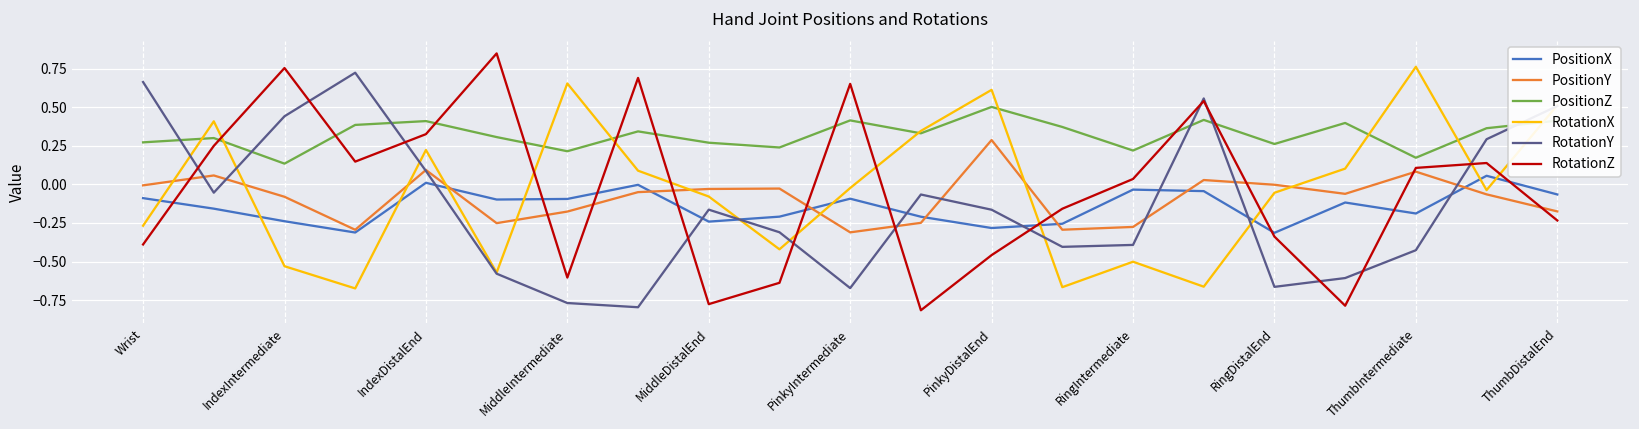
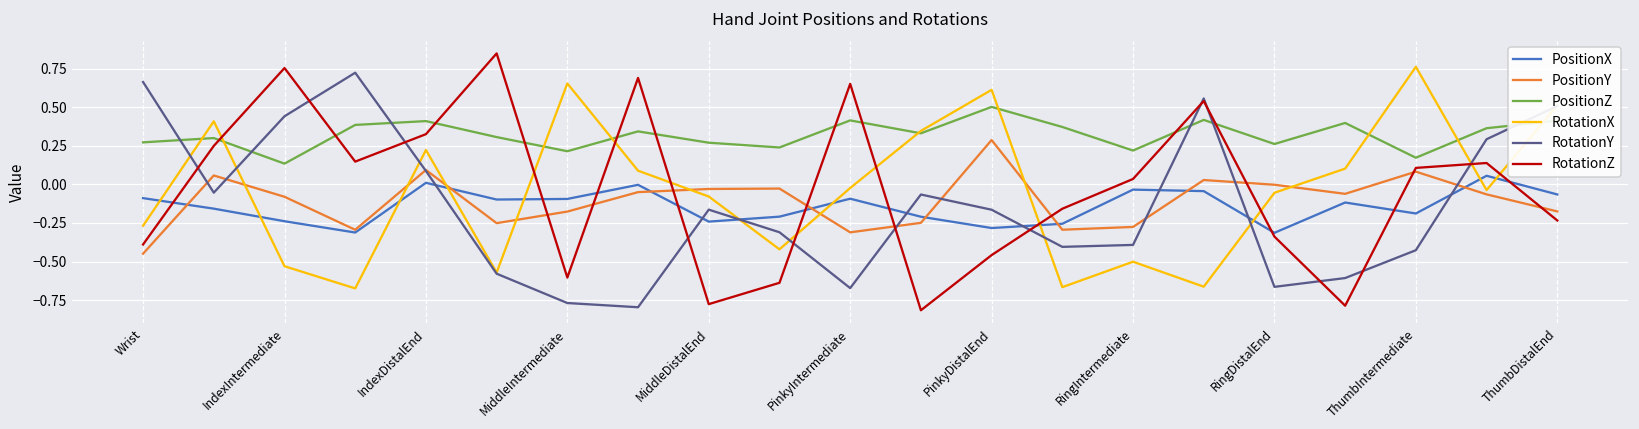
  {
    "PositionX": {
      "Wrist": -0.09,
      "IndexIntermediate": -0.24,
      "IndexDistalEnd": 0.01,
      "MiddleIntermediate": -0.09,
      "MiddleDistalEnd": -0.24,
      "PinkyIntermediate": -0.09,
      "PinkyDistalEnd": -0.28,
      "RingIntermediate": -0.03,
      "RingDistalEnd": -0.31,
      "ThumbIntermediate": -0.19,
      "ThumbDistalEnd": -0.06
    },
    "PositionY": {
-     "Wrist": -0.01,
+     "Wrist": -0.45,
      "IndexIntermediate": -0.08,
      "MiddleIntermediate": -0.18,
      "MiddleDistalEnd": -0.03,
      "PinkyIntermediate": -0.31,
      "PinkyDistalEnd": 0.29,
      "RingIntermediate": -0.28,
      "RingDistalEnd": 0.00,
      "ThumbIntermediate": 0.08,
      "ThumbDistalEnd": -0.18
    },
    "PositionZ": {
      "Wrist": 0.27,
      "IndexIntermediate": 0.13,
      "IndexDistalEnd": 0.41,
      "MiddleIntermediate": 0.22,
      "MiddleDistalEnd": 0.27,
      "PinkyIntermediate": 0.42,
      "PinkyDistalEnd": 0.50,
      "RingIntermediate": 0.22,
      "RingDistalEnd": 0.26,
      "ThumbIntermediate": 0.17
    },
    "RotationX": {
      "Wrist": -0.27,
      "IndexIntermediate": -0.53,
      "IndexDistalEnd": 0.22,
      "MiddleIntermediate": 0.66,
      "MiddleDistalEnd": -0.08,
      "PinkyIntermediate": -0.02,
      "PinkyDistalEnd": 0.61,
      "RingIntermediate": -0.50,
      "RingDistalEnd": -0.05,
      "ThumbIntermediate": 0.76
    },
    "RotationY": {
      "Wrist": 0.66,
      "IndexIntermediate": 0.44,
      "MiddleIntermediate": -0.77,
      "MiddleDistalEnd": -0.16,
      "PinkyIntermediate": -0.67,
      "PinkyDistalEnd": -0.16,
      "RingIntermediate": -0.39,
      "RingDistalEnd": -0.66,
      "ThumbIntermediate": -0.43
    },
    "RotationZ": {
      "Wrist": -0.39,
      "IndexIntermediate": 0.76,
      "IndexDistalEnd": 0.33,
      "MiddleIntermediate": -0.60,
      "MiddleDistalEnd": -0.78,
      "PinkyIntermediate": 0.65,
      "PinkyDistalEnd": -0.46,
      "RingIntermediate": 0.04,
      "RingDistalEnd": -0.34,
      "ThumbIntermediate": 0.11,
      "ThumbDistalEnd": -0.23
    }
  }
